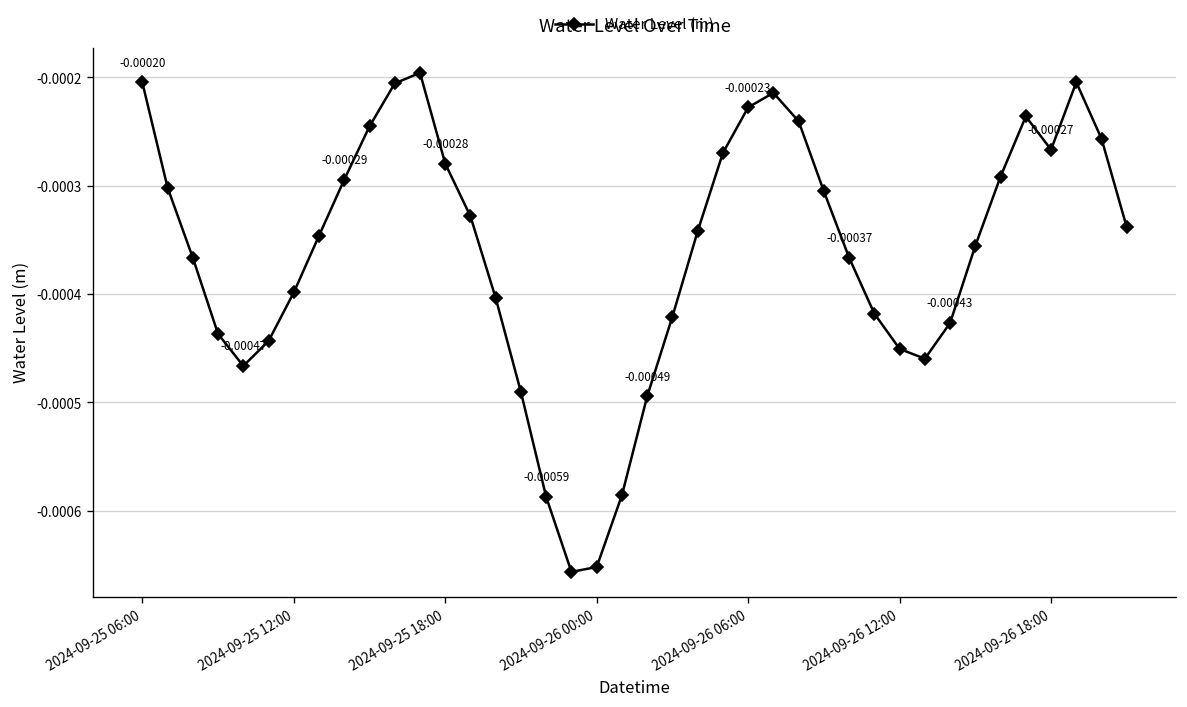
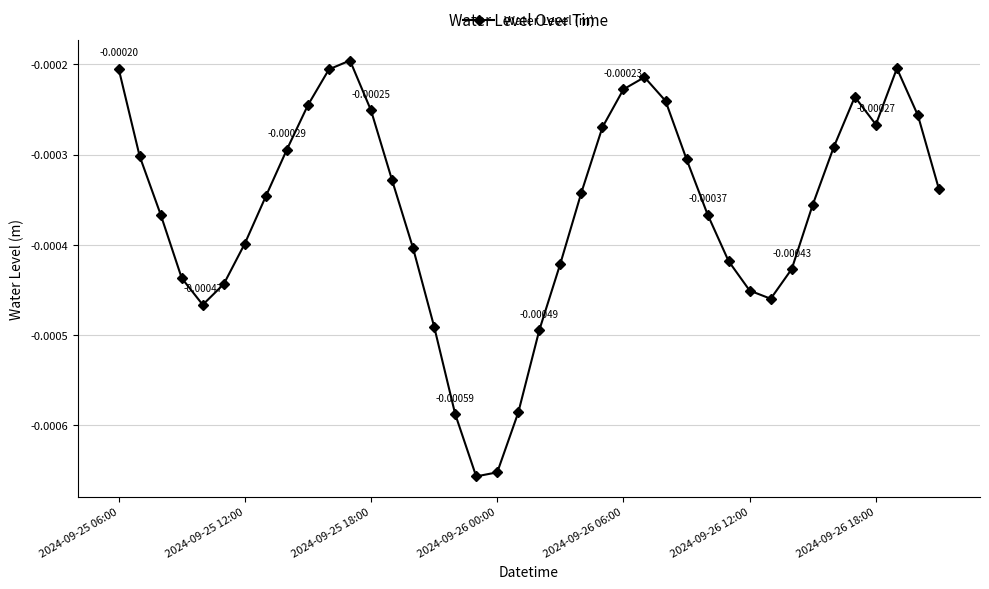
  {
    "2024-09-25 06:00": -0.00020,
-   "2024-09-25 18:00": -0.00028,
+   "2024-09-25 18:00": -0.00025,
    "2024-09-26 18:00": -0.00027
  }
